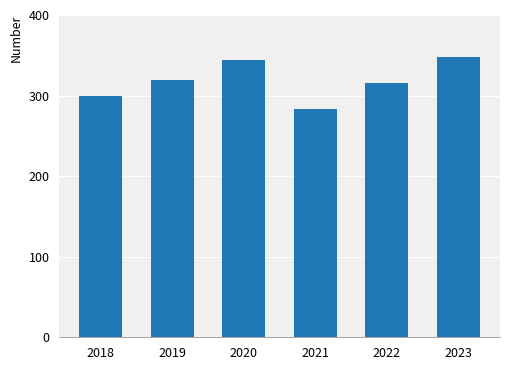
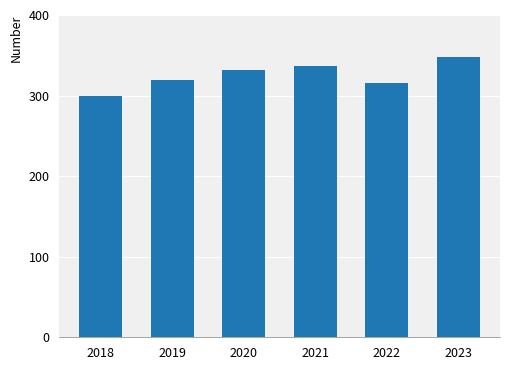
  {
    "2018": 300,
    "2019": 320,
-   "2020": 340,
-   "2021": 280,
+   "2020": 330,
+   "2021": 340,
    "2022": 320,
    "2023": 350
  }
